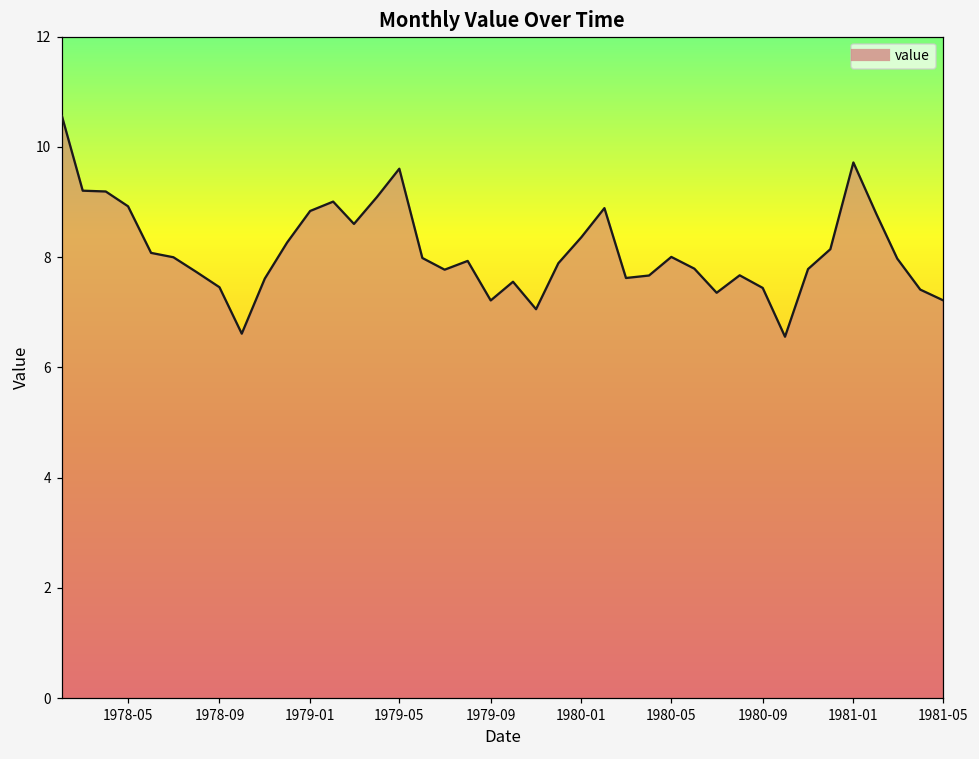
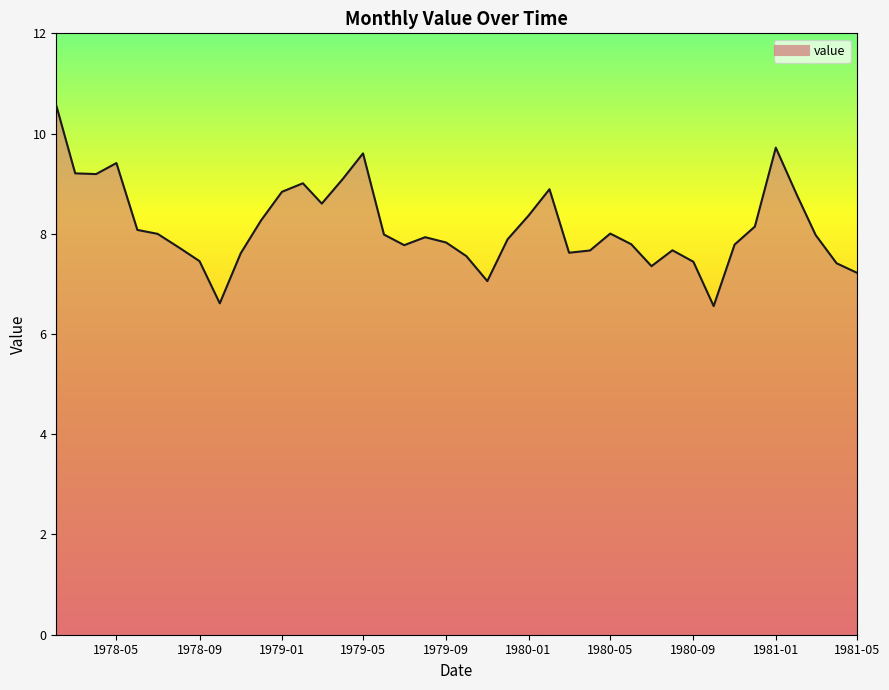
  {
-   "1978-05": 8.9,
+   "1978-05": 9.4,
    "1978-09": 7.5,
    "1979-01": 8.8,
    "1979-05": 9.6,
-   "1979-09": 7.2,
+   "1979-09": 7.8,
    "1980-01": 8.4,
    "1980-05": 8.0,
    "1980-09": 7.4,
    "1981-01": 9.7,
    "1981-05": 7.2
  }
